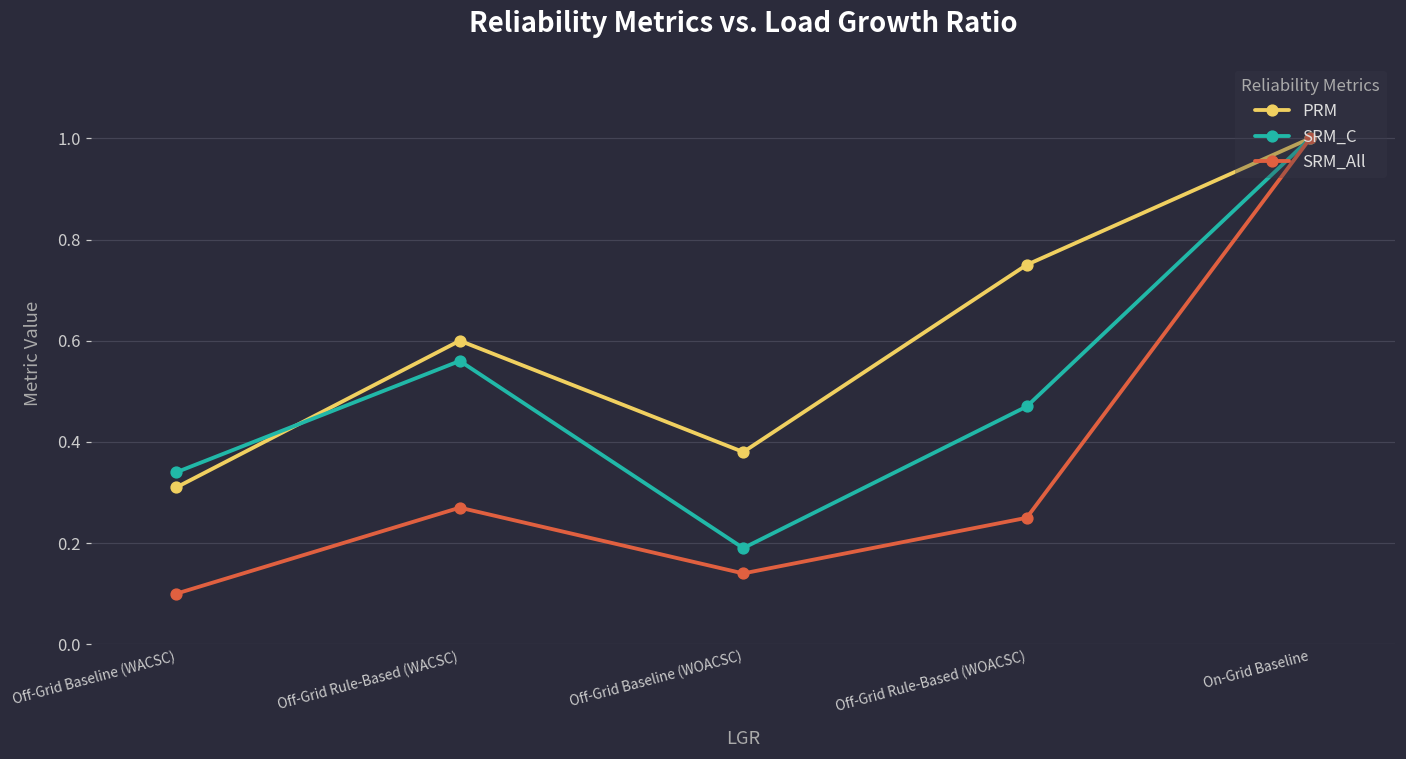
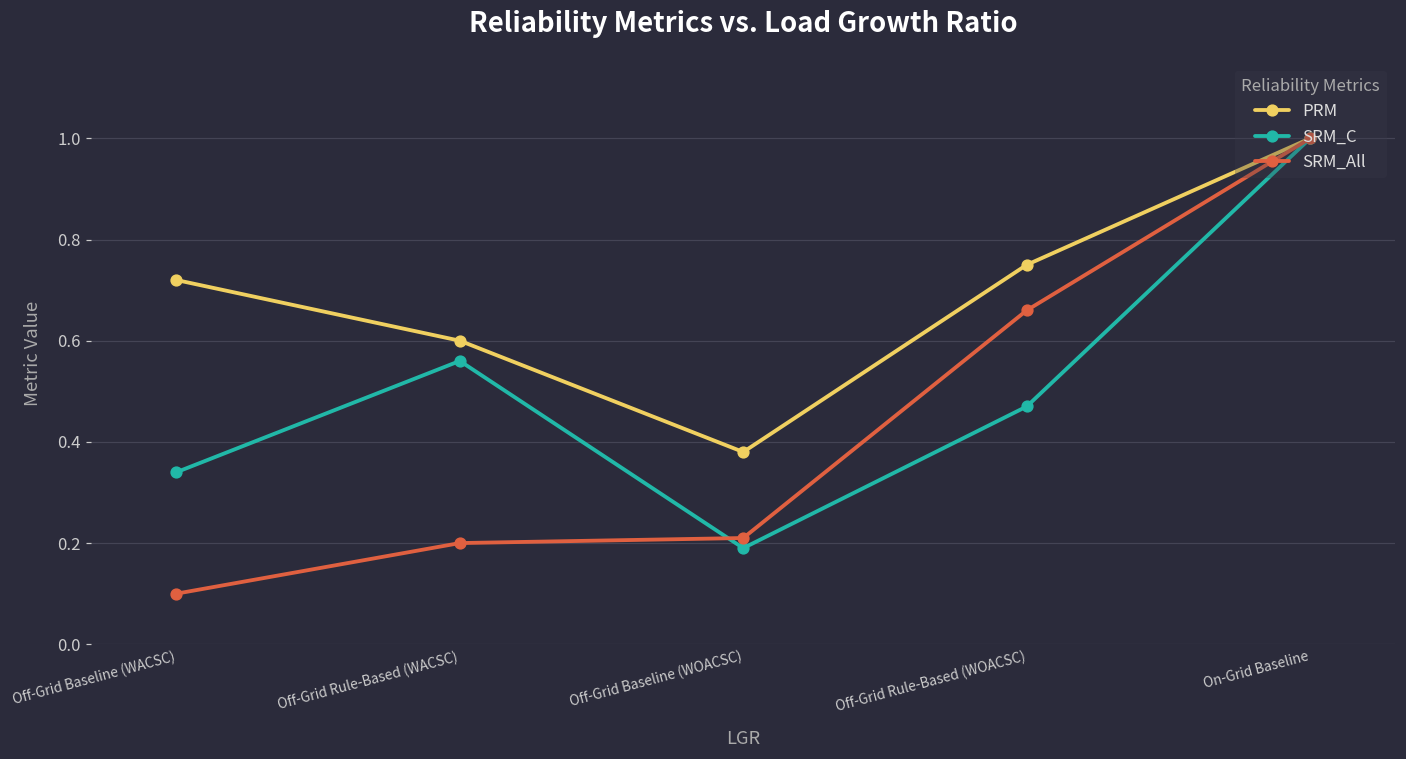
  {
    "PRM": {
-     "Off-Grid Baseline (WACSC)": 0.31,
+     "Off-Grid Baseline (WACSC)": 0.72,
      "Off-Grid Rule-Based (WACSC)": 0.60,
      "Off-Grid Baseline (WOACSC)": 0.38,
      "Off-Grid Rule-Based (WOACSC)": 0.75
    },
    "SRM_C": {
      "Off-Grid Baseline (WACSC)": 0.34,
      "Off-Grid Rule-Based (WACSC)": 0.56,
      "Off-Grid Baseline (WOACSC)": 0.19,
      "Off-Grid Rule-Based (WOACSC)": 0.47
    },
    "SRM_All": {
      "Off-Grid Baseline (WACSC)": 0.10,
-     "Off-Grid Rule-Based (WACSC)": 0.27,
-     "Off-Grid Baseline (WOACSC)": 0.14,
-     "Off-Grid Rule-Based (WOACSC)": 0.25
+     "Off-Grid Rule-Based (WACSC)": 0.20,
+     "Off-Grid Baseline (WOACSC)": 0.21,
+     "Off-Grid Rule-Based (WOACSC)": 0.66
    }
  }
